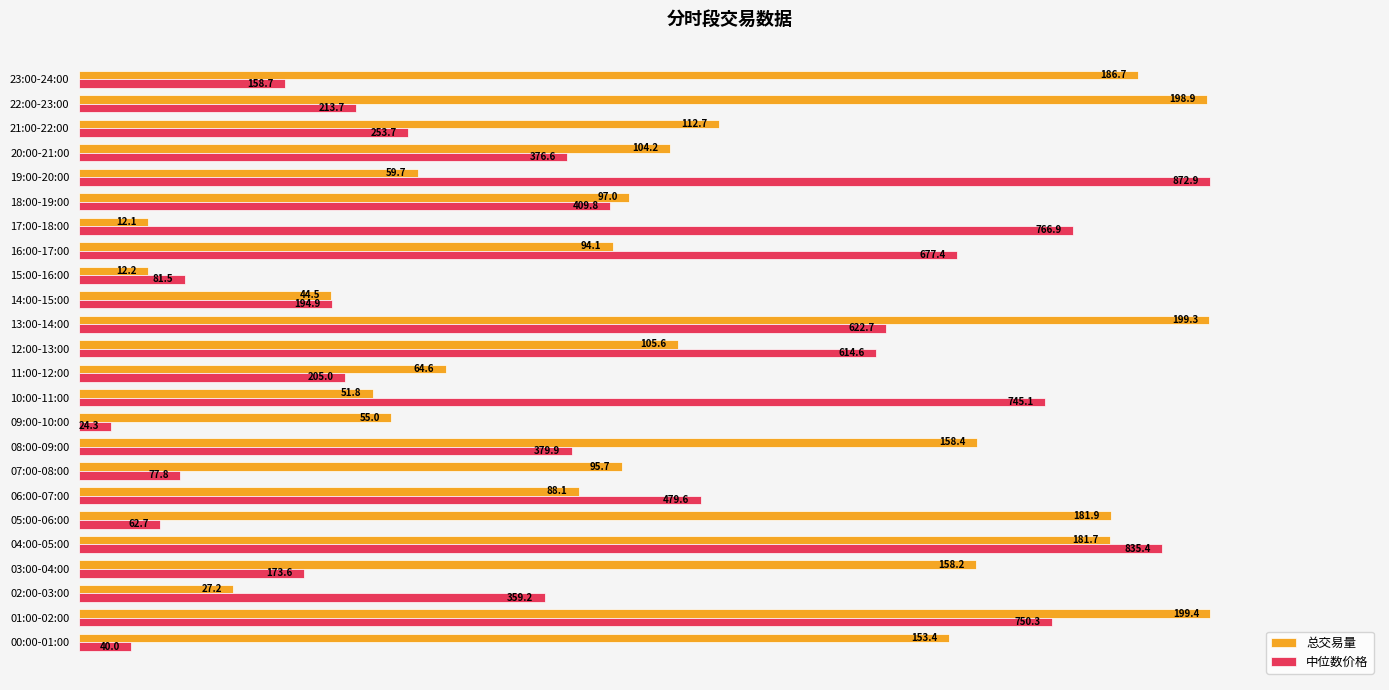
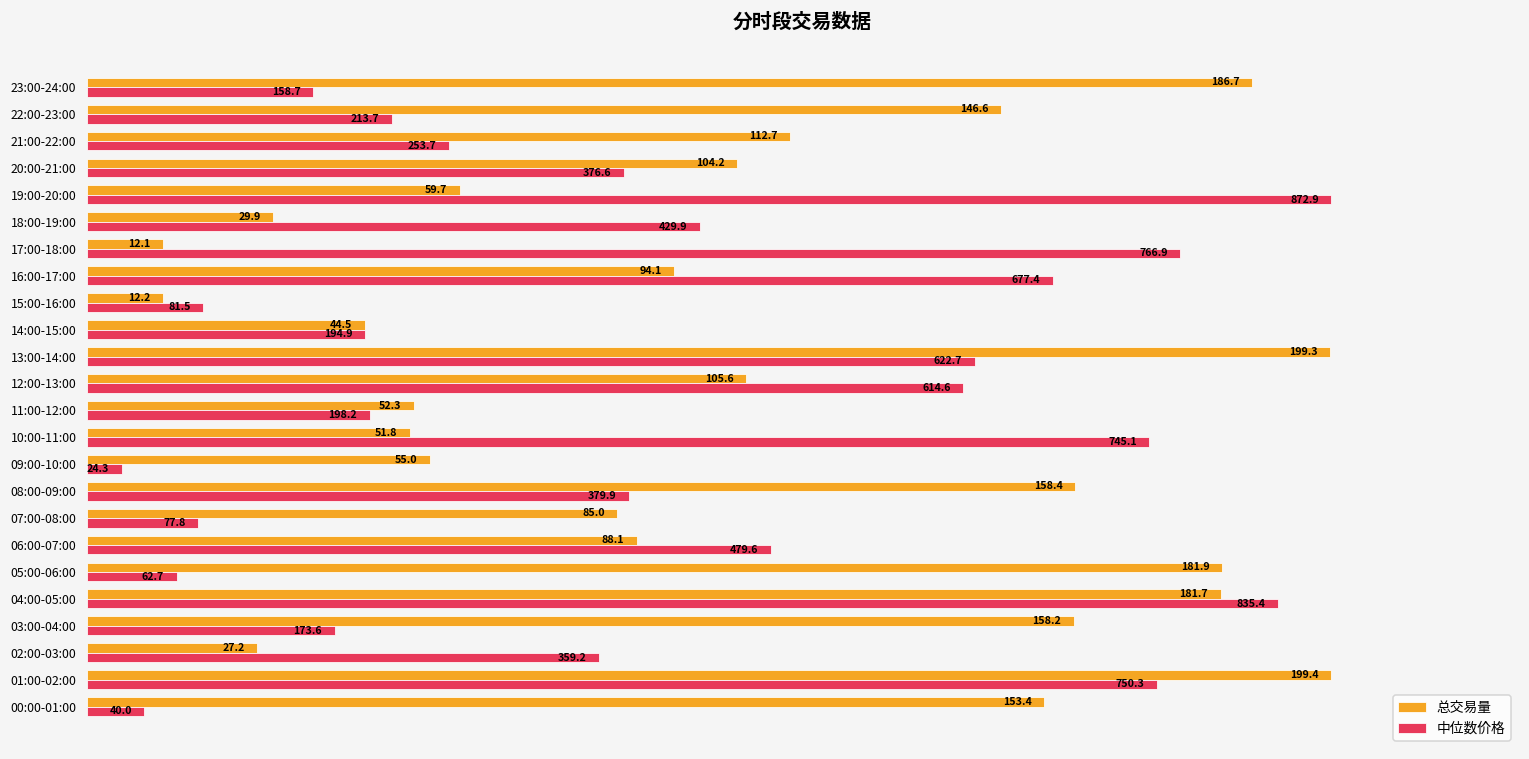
  {
    "总交易量": {
-     "22:00-23:00": 198.9,
-     "18:00-19:00": 97.0,
-     "11:00-12:00": 64.6,
-     "07:00-08:00": 95.7
+     "22:00-23:00": 146.6,
+     "18:00-19:00": 29.9,
+     "11:00-12:00": 52.3,
+     "07:00-08:00": 85.0
    },
    "中位数价格": {
-     "18:00-19:00": 409.8,
-     "11:00-12:00": 205.0
+     "18:00-19:00": 429.9,
+     "11:00-12:00": 198.2
    }
  }
